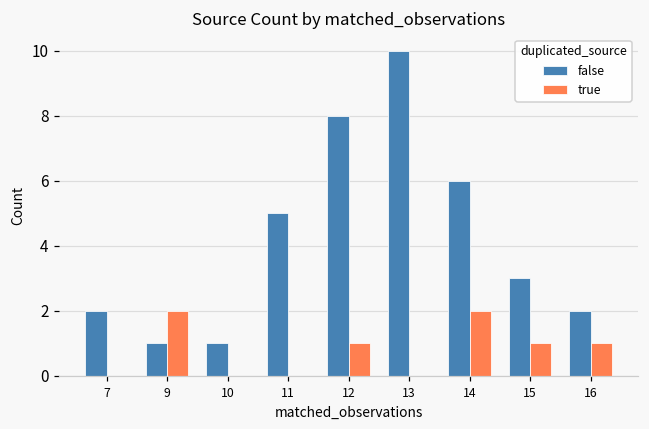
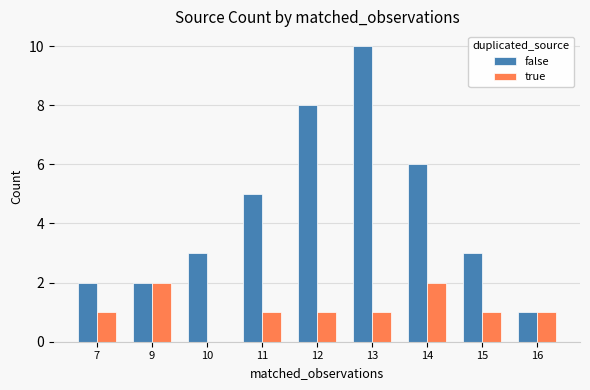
  {
    "false": {
      "7": 2,
-     "9": 1,
-     "10": 1,
+     "9": 2,
+     "10": 3,
      "11": 5,
      "12": 8,
      "13": 10,
      "14": 6,
      "15": 3,
-     "16": 2
+     "16": 1
    },
    "true": {
-     "7": 0,
+     "7": 1,
      "9": 2,
      "10": 0,
-     "11": 0,
+     "11": 1,
      "12": 1,
-     "13": 0,
+     "13": 1,
      "14": 2,
      "15": 1,
      "16": 1
    }
  }
